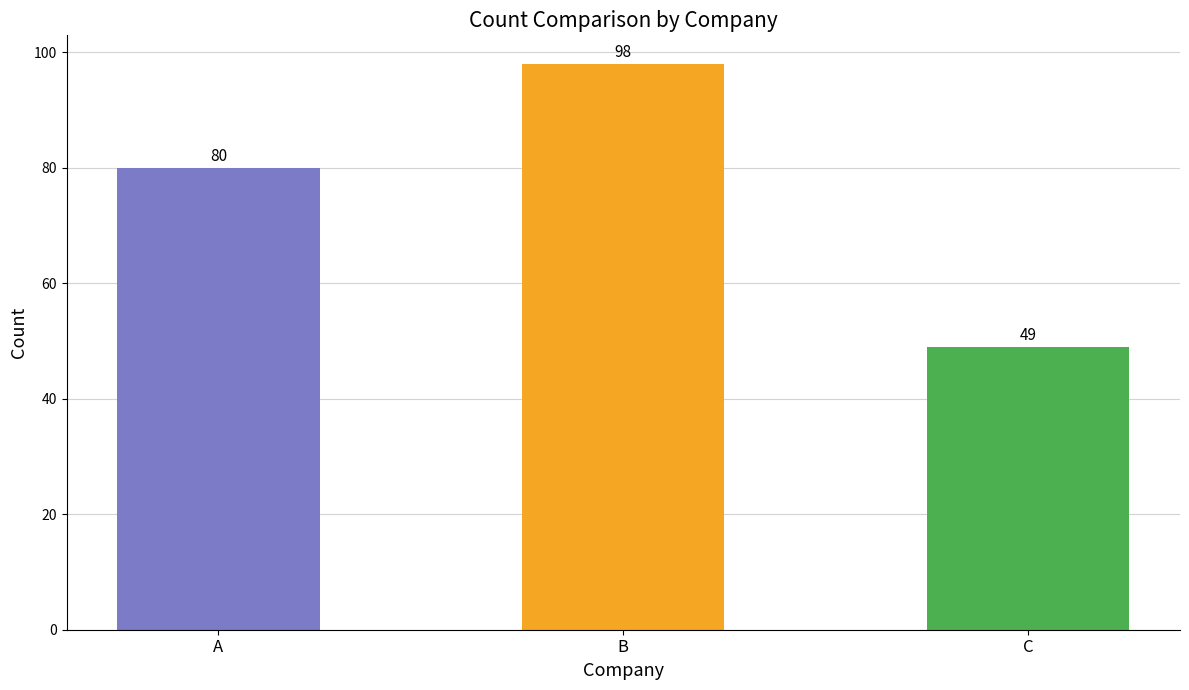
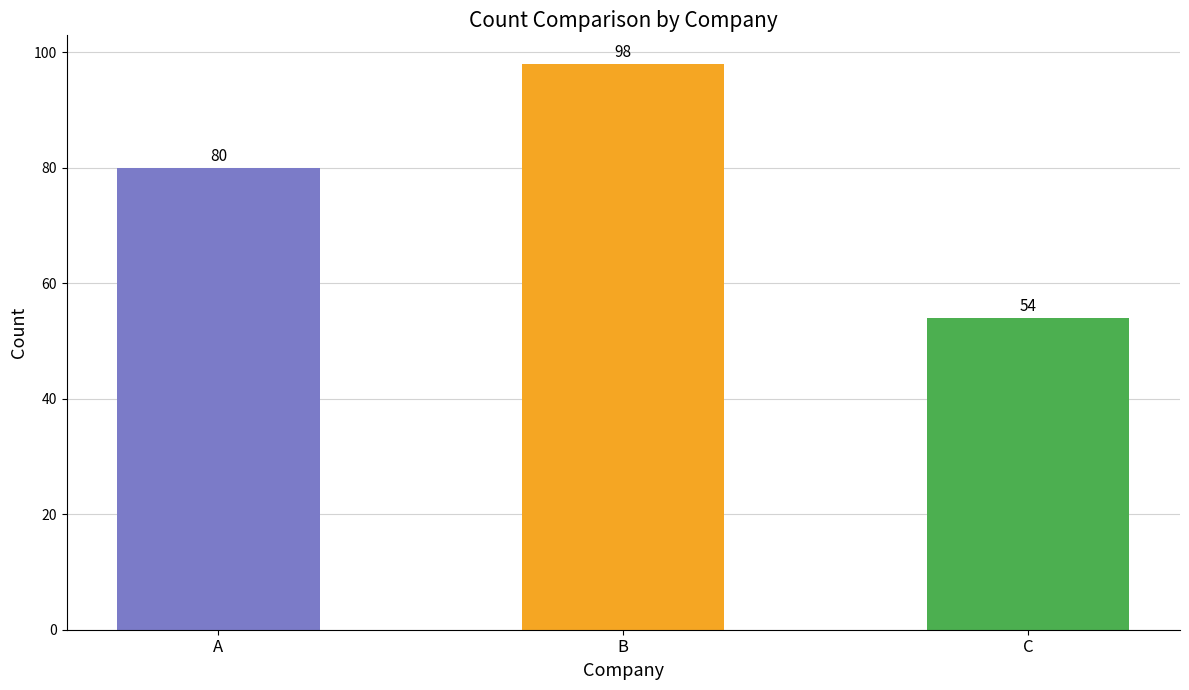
  {
    "A": 80,
    "B": 98,
-   "C": 49
+   "C": 54
  }
